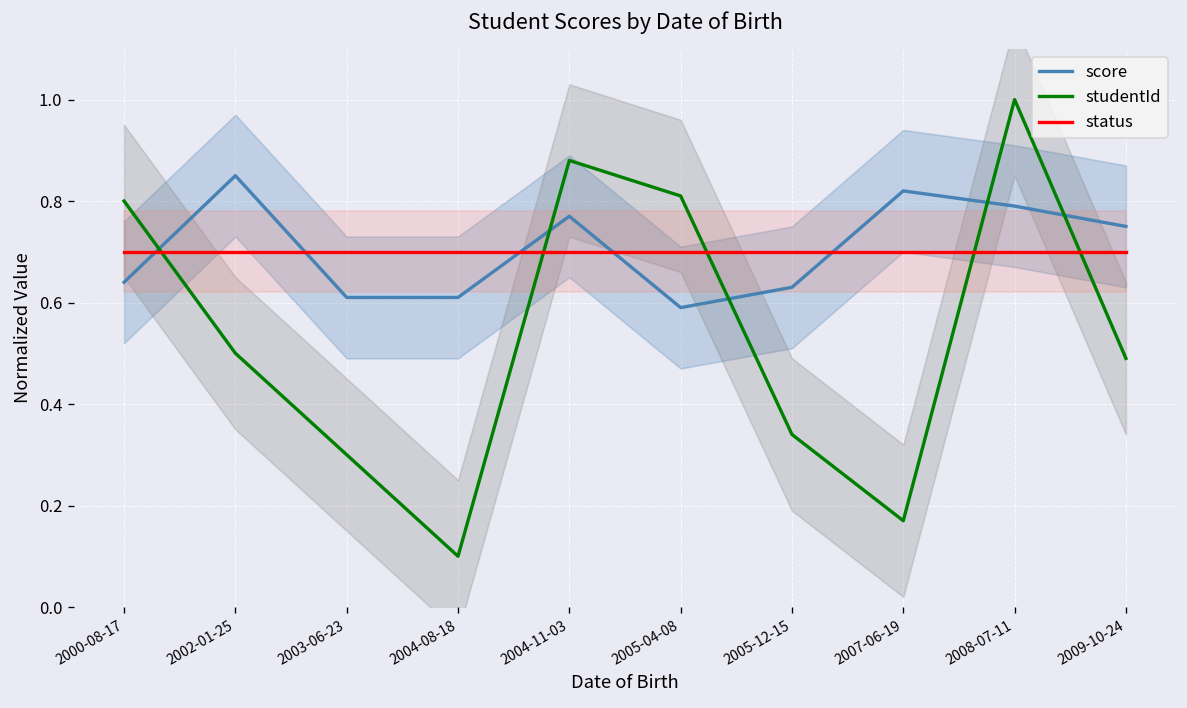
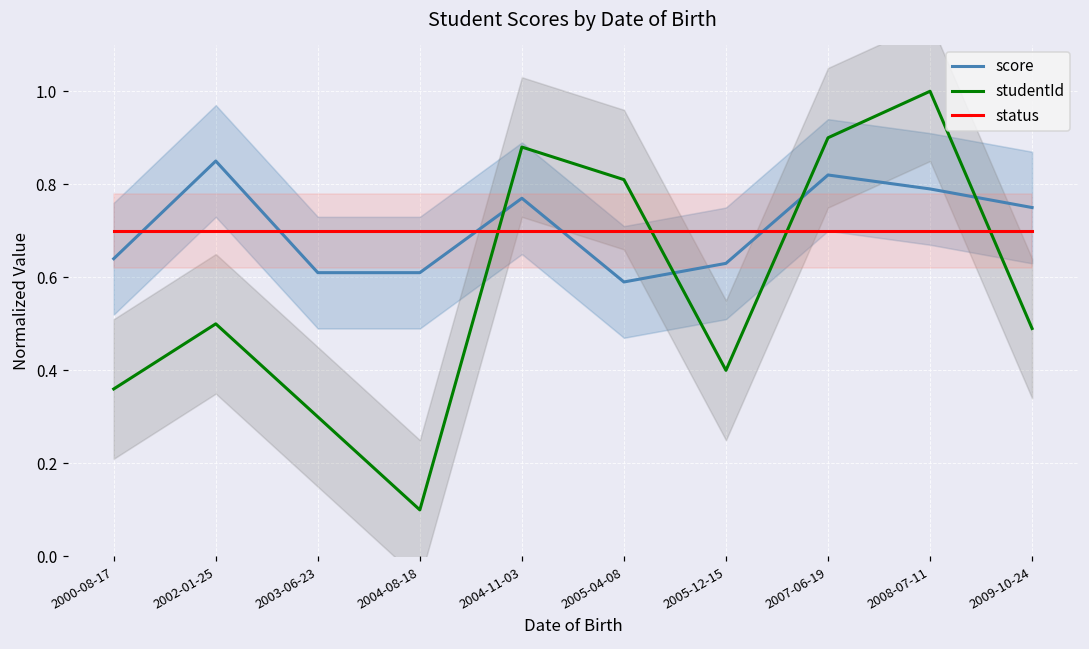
  {
    "studentId": {
-     "2000-08-17": 0.80,
+     "2000-08-17": 0.36,
      "2002-01-25": 0.50,
      "2003-06-23": 0.30,
      "2004-08-18": 0.10,
      "2004-11-03": 0.88,
      "2005-04-08": 0.81,
-     "2005-12-15": 0.34,
-     "2007-06-19": 0.17,
+     "2005-12-15": 0.40,
+     "2007-06-19": 0.90,
      "2008-07-11": 1.00,
      "2009-10-24": 0.49
    },
    "status": {
      "2000-08-17": 0.70,
      "2002-01-25": 0.70,
      "2003-06-23": 0.70,
      "2004-08-18": 0.70,
      "2004-11-03": 0.70,
      "2005-04-08": 0.70,
      "2005-12-15": 0.70,
      "2007-06-19": 0.70,
      "2008-07-11": 0.70,
      "2009-10-24": 0.70
    }
  }
